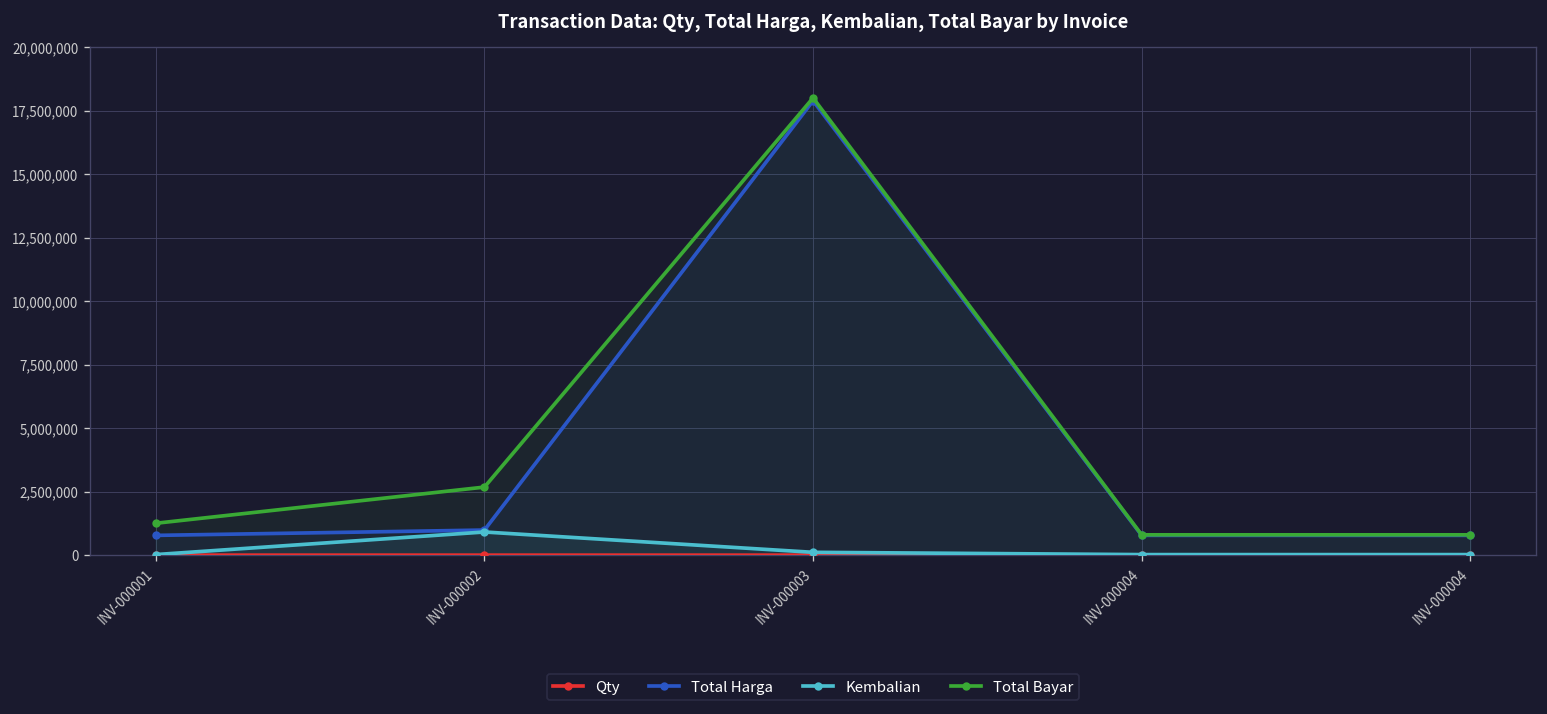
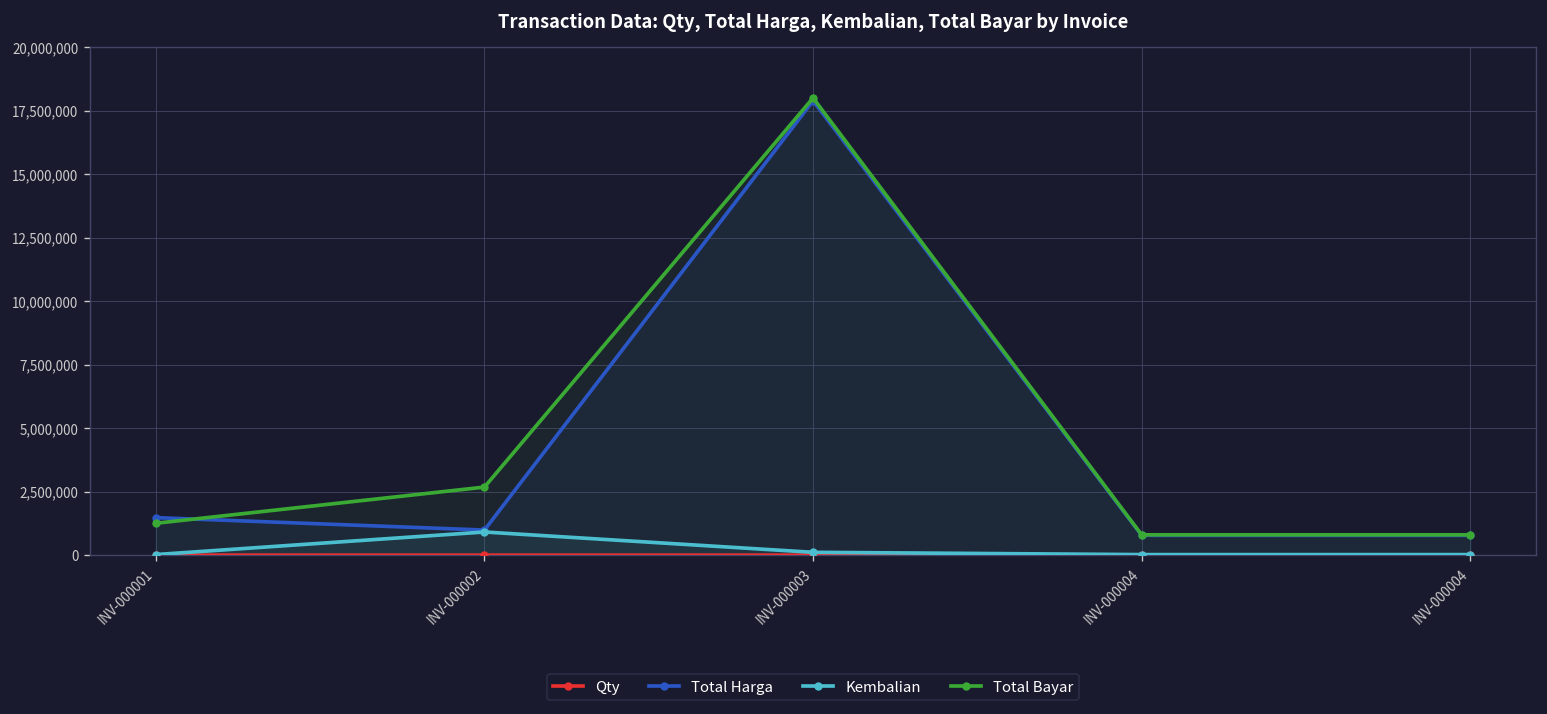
  {
    "Qty": {
      "INV-000002": "0"
    },
    "Total Harga": {
-     "INV-000001": "800,000"
+     "INV-000001": "1,500,000"
    },
    "Total Bayar": {
      "INV-000001": "1,300,000",
      "INV-000002": "2,700,000"
    }
  }
